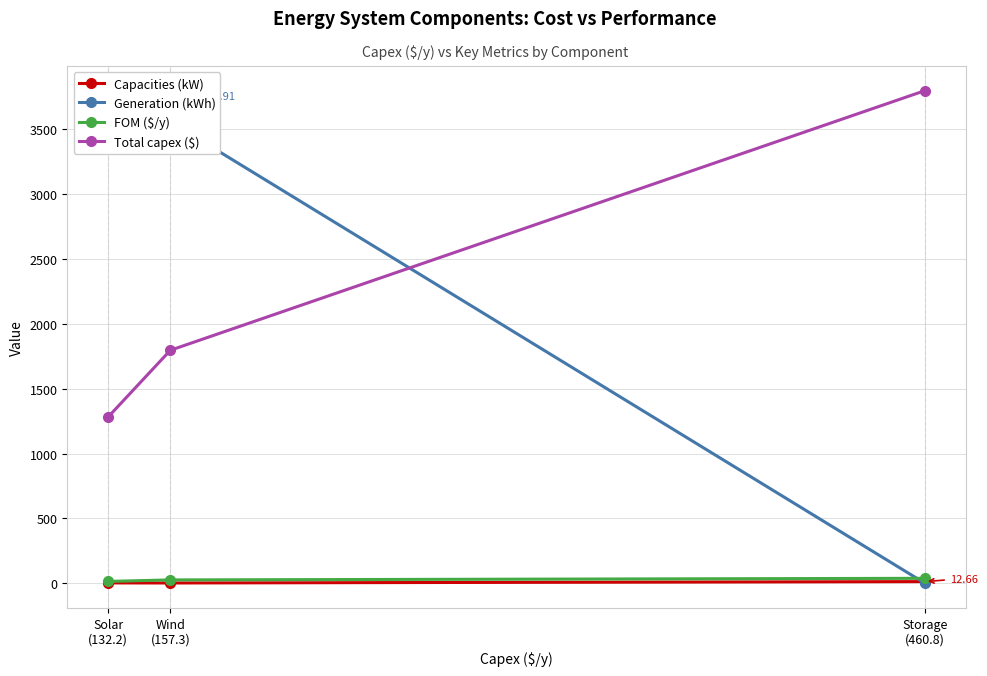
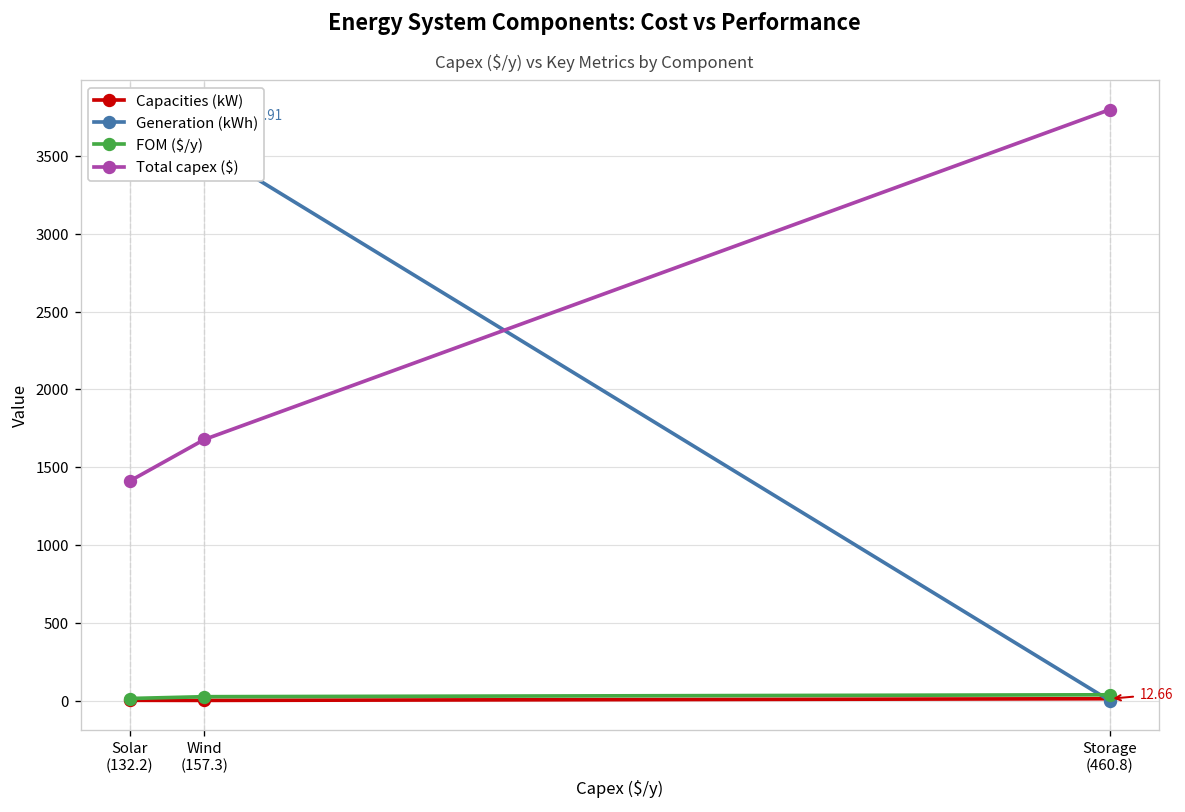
  {
    "Capacities (kW)": {
      "Wind (157.3)": 0
    },
    "FOM ($/y)": {
      "Wind (157.3)": 30
    },
    "Total capex ($)": {
-     "Solar (132.2)": 1280,
-     "Wind (157.3)": 1800,
+     "Solar (132.2)": 1410,
+     "Wind (157.3)": 1680,
      "Storage (460.8)": 3800
    }
  }
